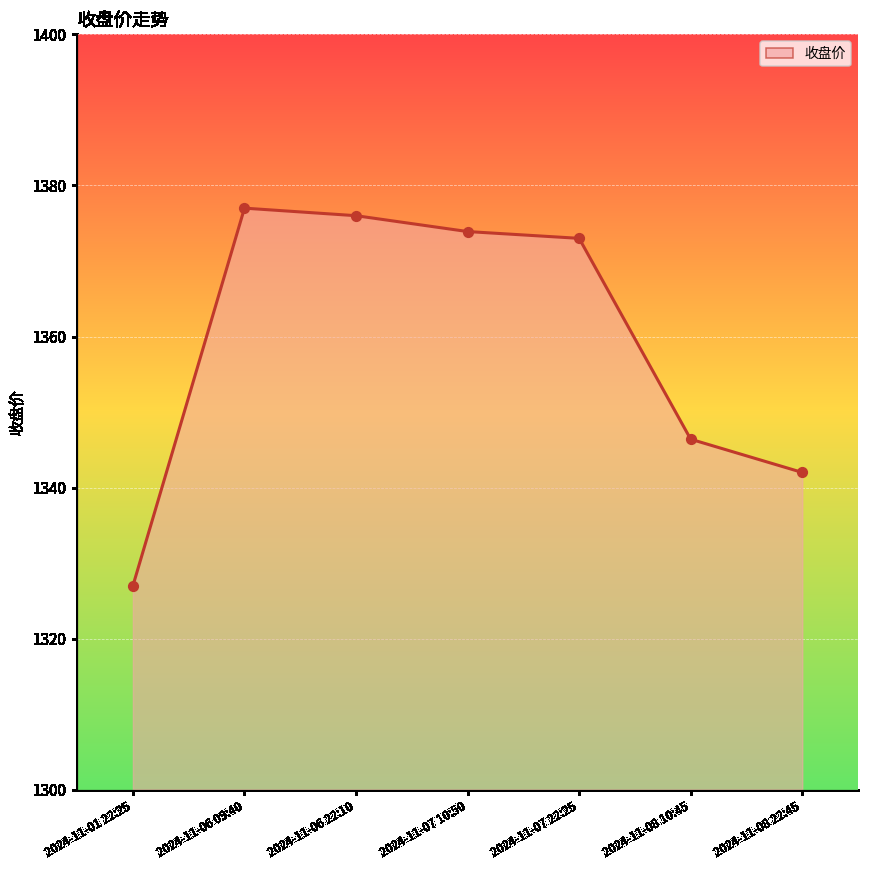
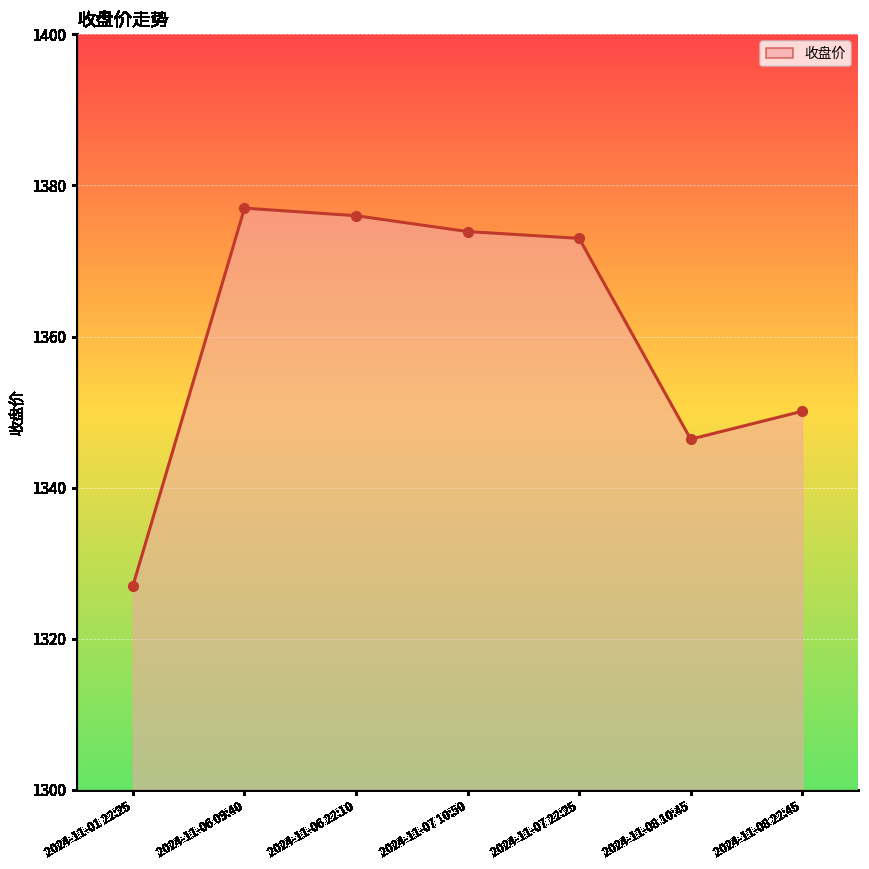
  {
    "2024-11-01 22:25": 1327,
    "2024-11-06 09:40": 1377,
    "2024-11-06 22:10": 1376,
    "2024-11-07 10:50": 1374,
    "2024-11-07 22:25": 1373,
    "2024-11-08 10:45": 1346,
-   "2024-11-08 22:45": 1342
+   "2024-11-08 22:45": 1350
  }
